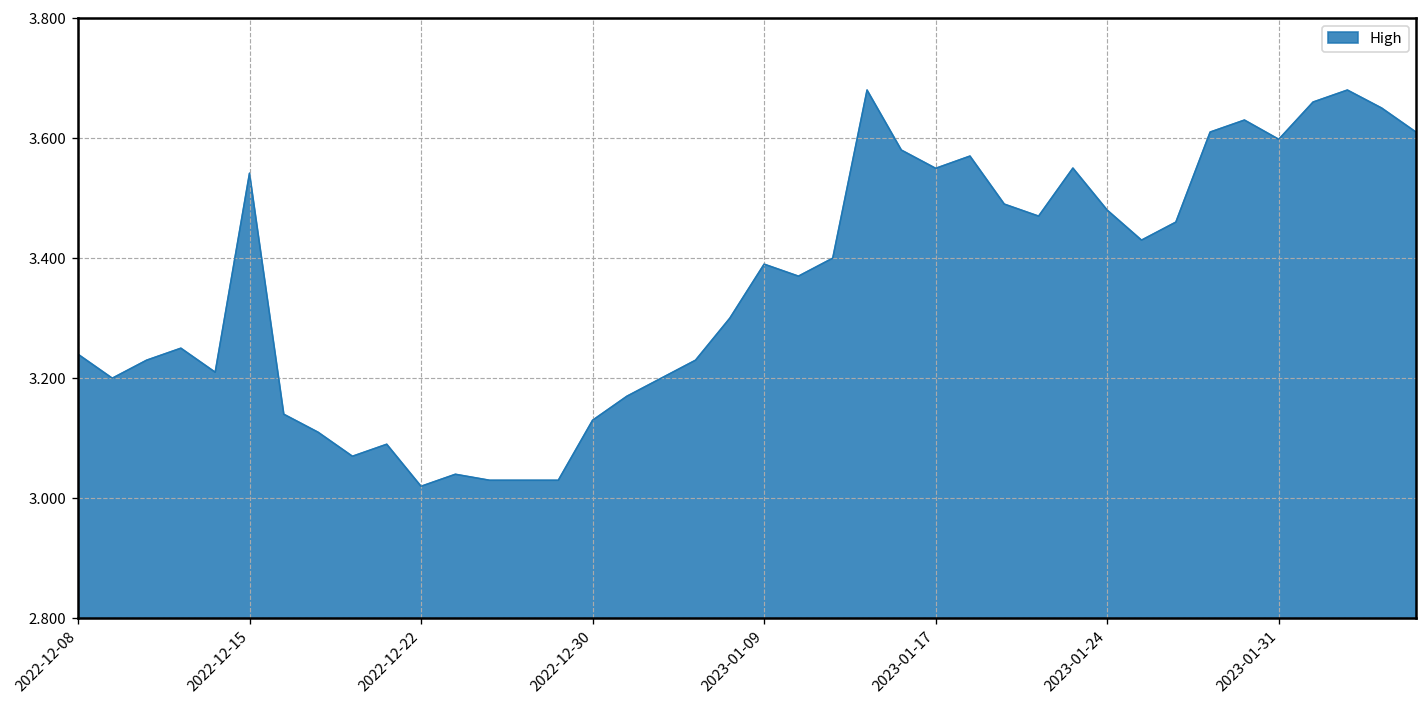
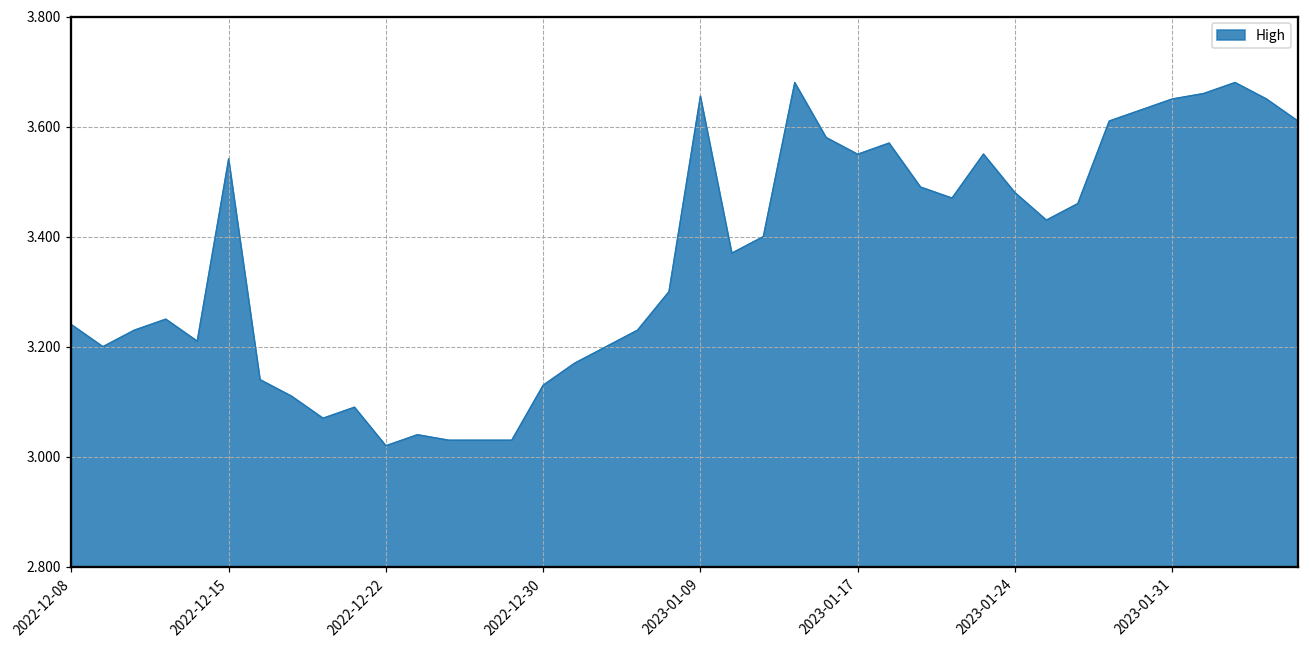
  {
    "2022-12-08": 3.24,
    "2022-12-15": 3.54,
    "2022-12-22": 3.02,
    "2022-12-30": 3.13,
-   "2023-01-09": 3.39,
+   "2023-01-09": 3.66,
    "2023-01-17": 3.55,
    "2023-01-24": 3.48,
-   "2023-01-31": 3.60
+   "2023-01-31": 3.65
  }
